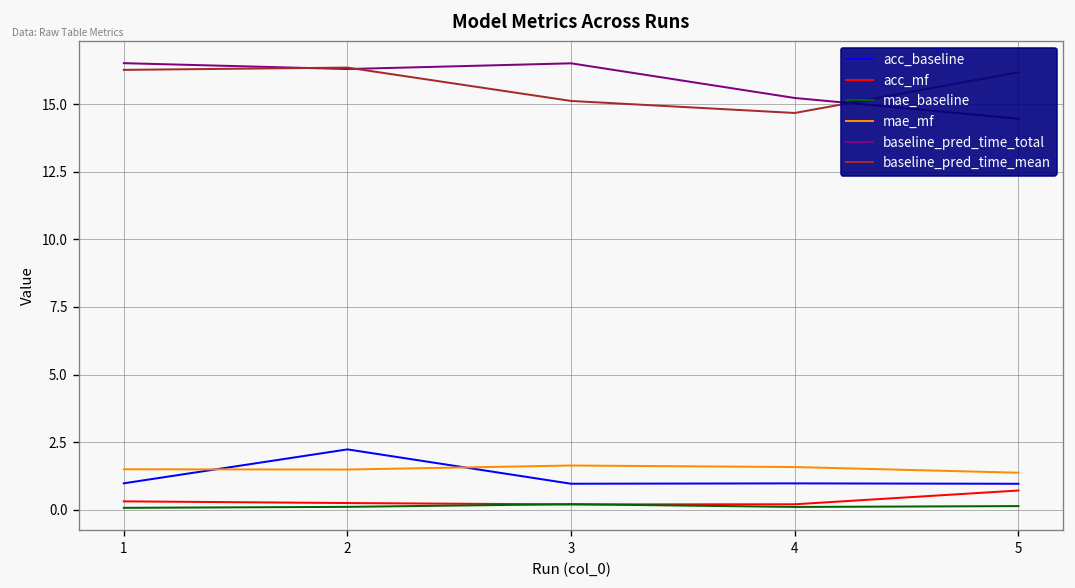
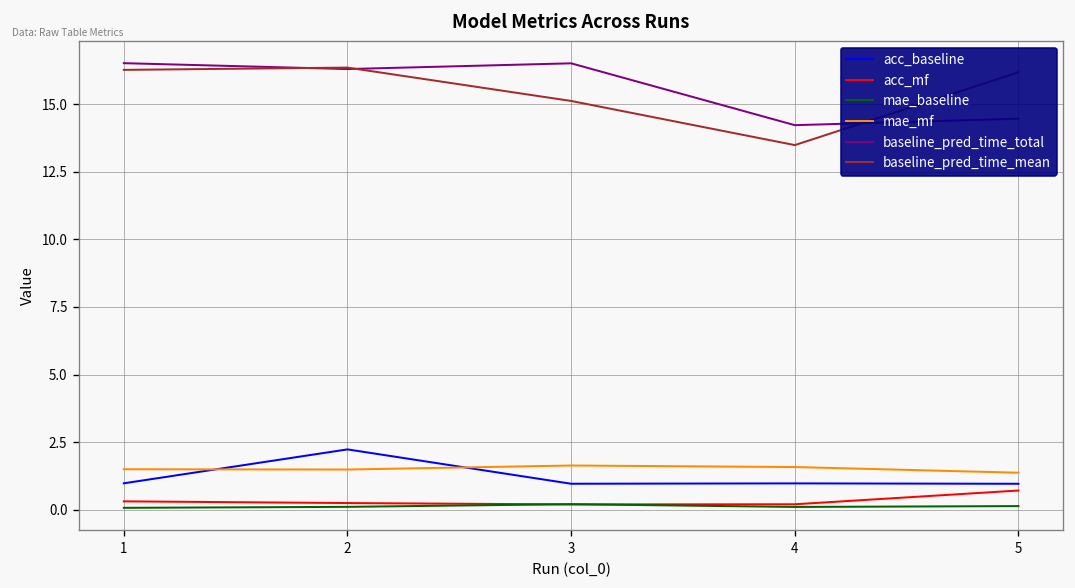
  {
    "acc_baseline": {
      "1": 1.0,
      "2": 2.2,
      "3": 1.0,
      "4": 1.0,
      "5": 1.0
    },
    "acc_mf": {
      "1": 0.3,
      "2": 0.2,
      "5": 0.7
    },
    "mae_baseline": {
      "1": 0.1,
      "2": 0.1,
      "5": 0.1
    },
    "mae_mf": {
      "1": 1.5,
      "2": 1.5,
      "3": 1.6,
      "4": 1.6,
      "5": 1.4
    },
    "baseline_pred_time_total": {
      "1": 16.5,
      "3": 16.5,
-     "4": 15.2
+     "4": 14.2
    },
    "baseline_pred_time_mean": {
      "1": 16.3,
      "3": 15.1,
-     "4": 14.7
+     "4": 13.5
    }
  }
